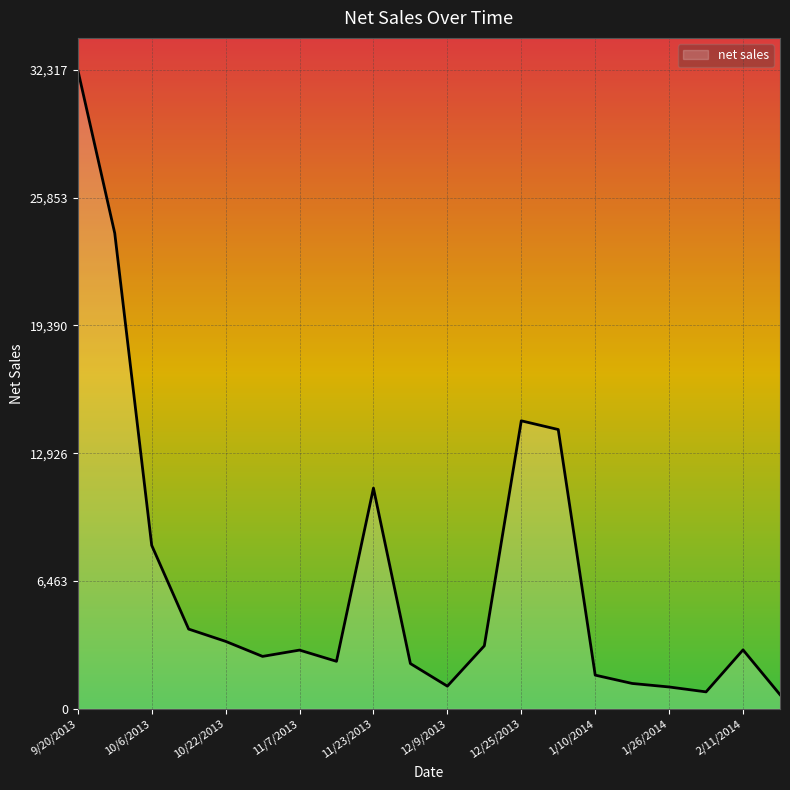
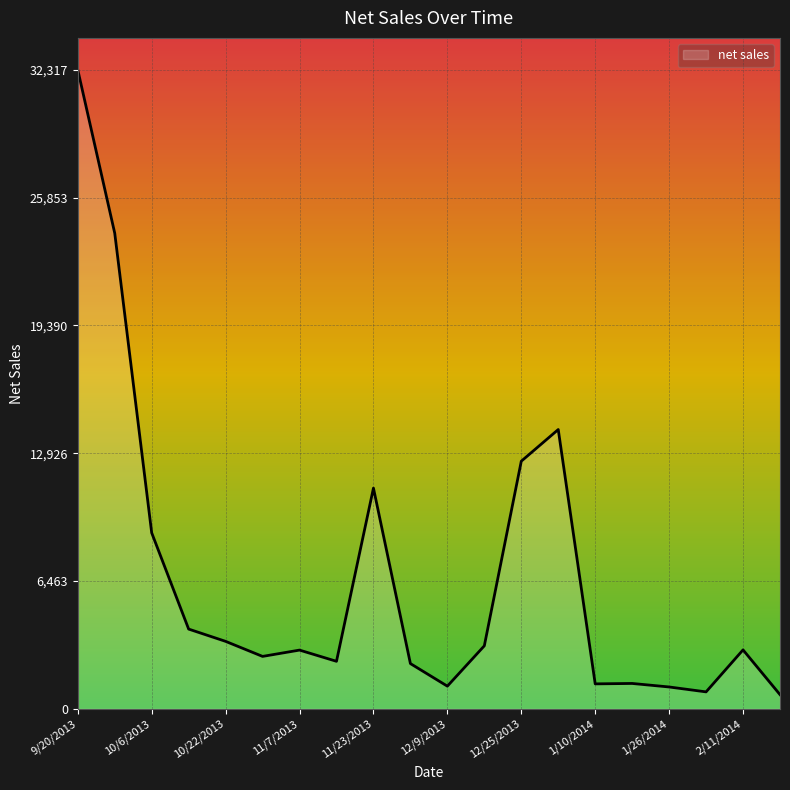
  {
    "9/20/2013": "32,300",
-   "10/6/2013": "8,300",
+   "10/6/2013": "8,900",
    "10/22/2013": "3,400",
    "11/7/2013": "3,000",
    "11/23/2013": "11,200",
    "12/9/2013": "1,100",
-   "12/25/2013": "14,600",
-   "1/10/2014": "1,700",
+   "12/25/2013": "12,500",
+   "1/10/2014": "1,300",
    "1/26/2014": "1,100",
    "2/11/2014": "3,000"
  }
